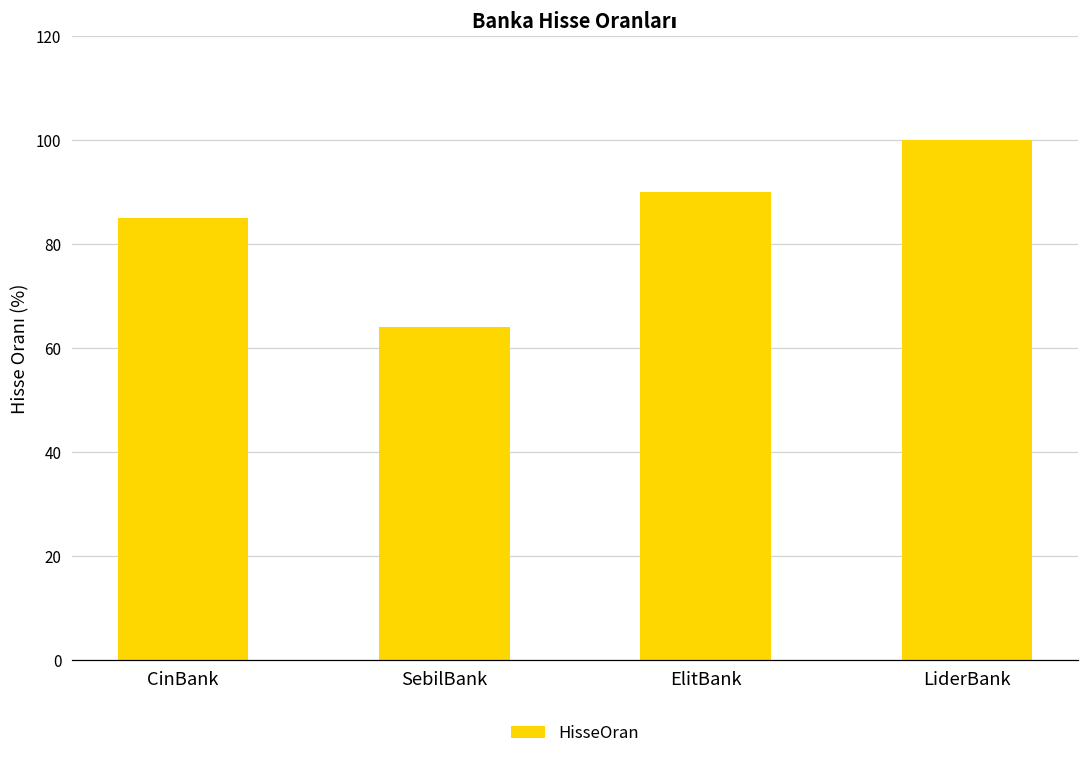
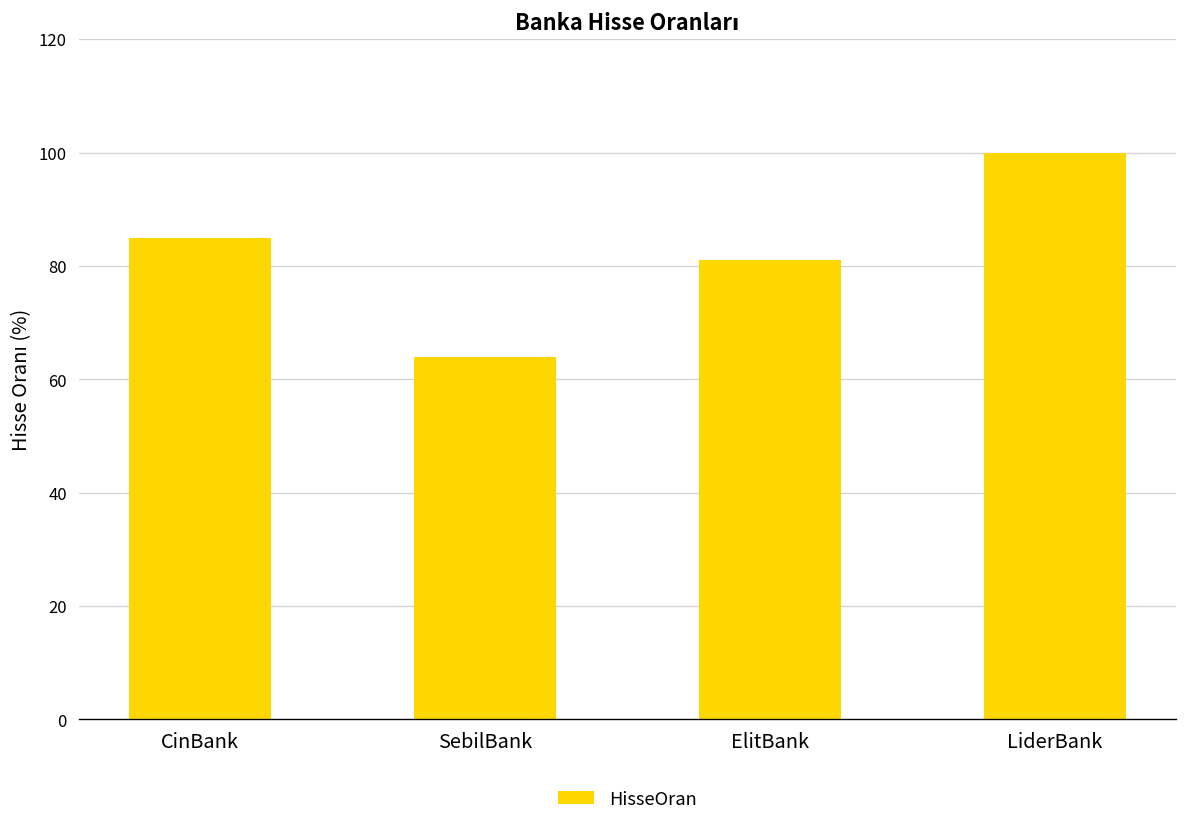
  {
    "CinBank": 85,
    "SebilBank": 64,
-   "ElitBank": 90,
+   "ElitBank": 81,
    "LiderBank": 100
  }
